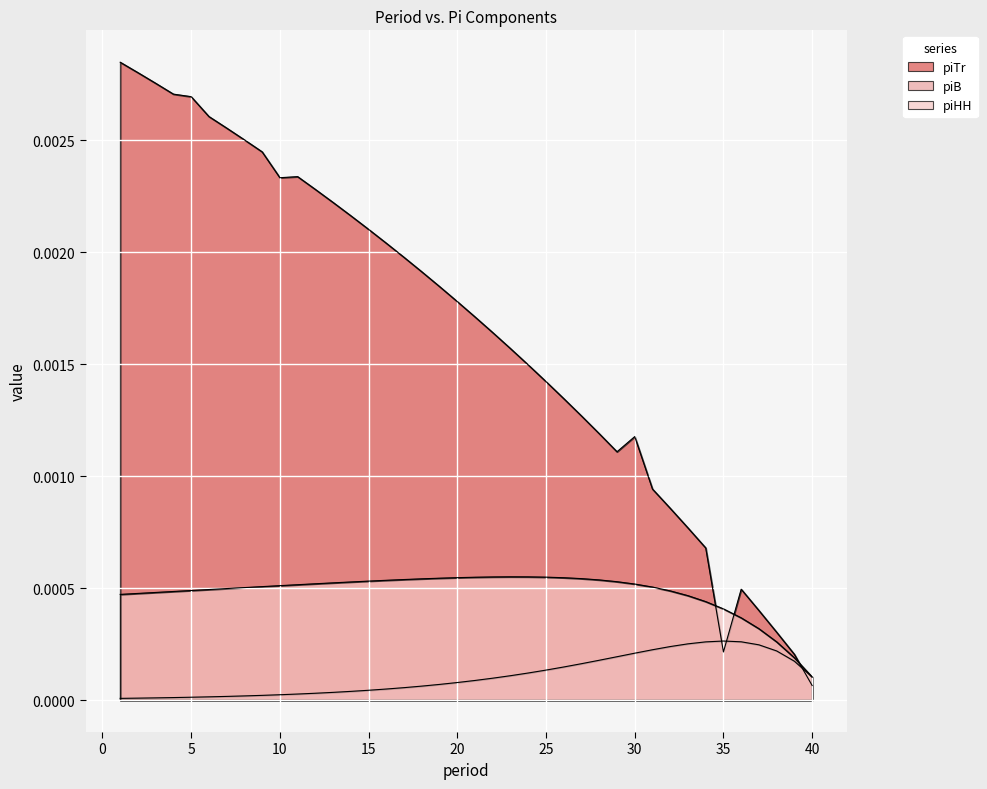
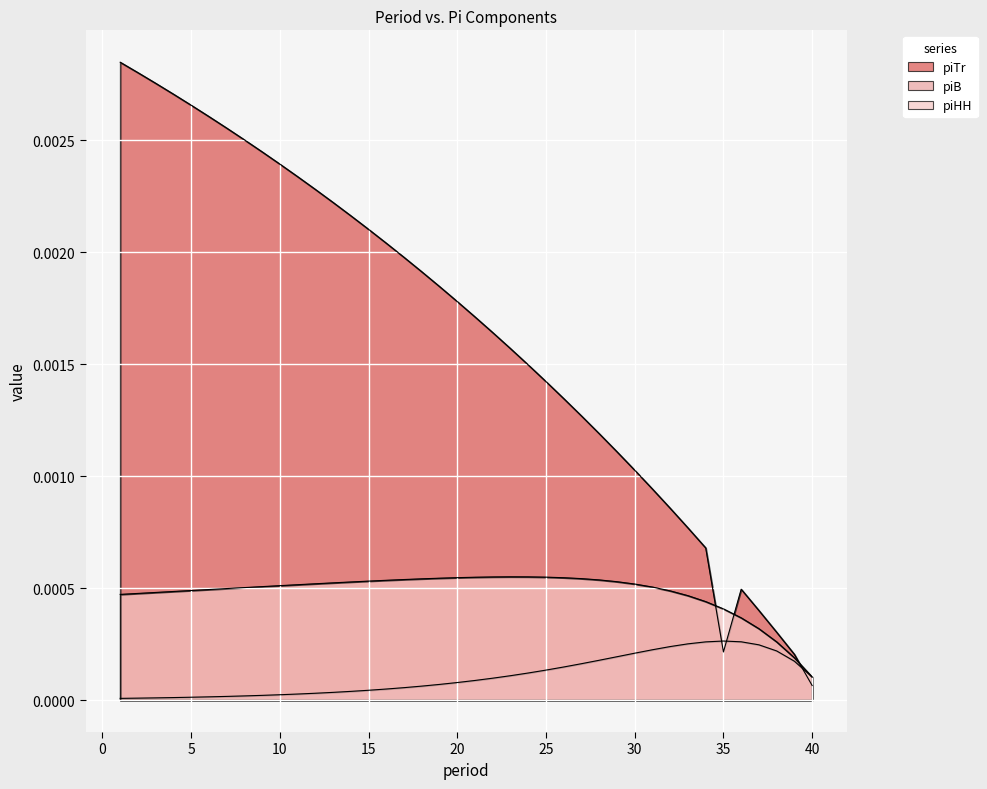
  {
    "piTr": {
-     "5": 0.00269,
-     "10": 0.00233,
+     "5": 0.00266,
+     "10": 0.00239,
      "15": 0.00210,
      "20": 0.00178,
      "25": 0.00142,
-     "30": 0.00118,
+     "30": 0.00103,
      "35": 0.00022,
      "40": 0.00007
    }
  }
